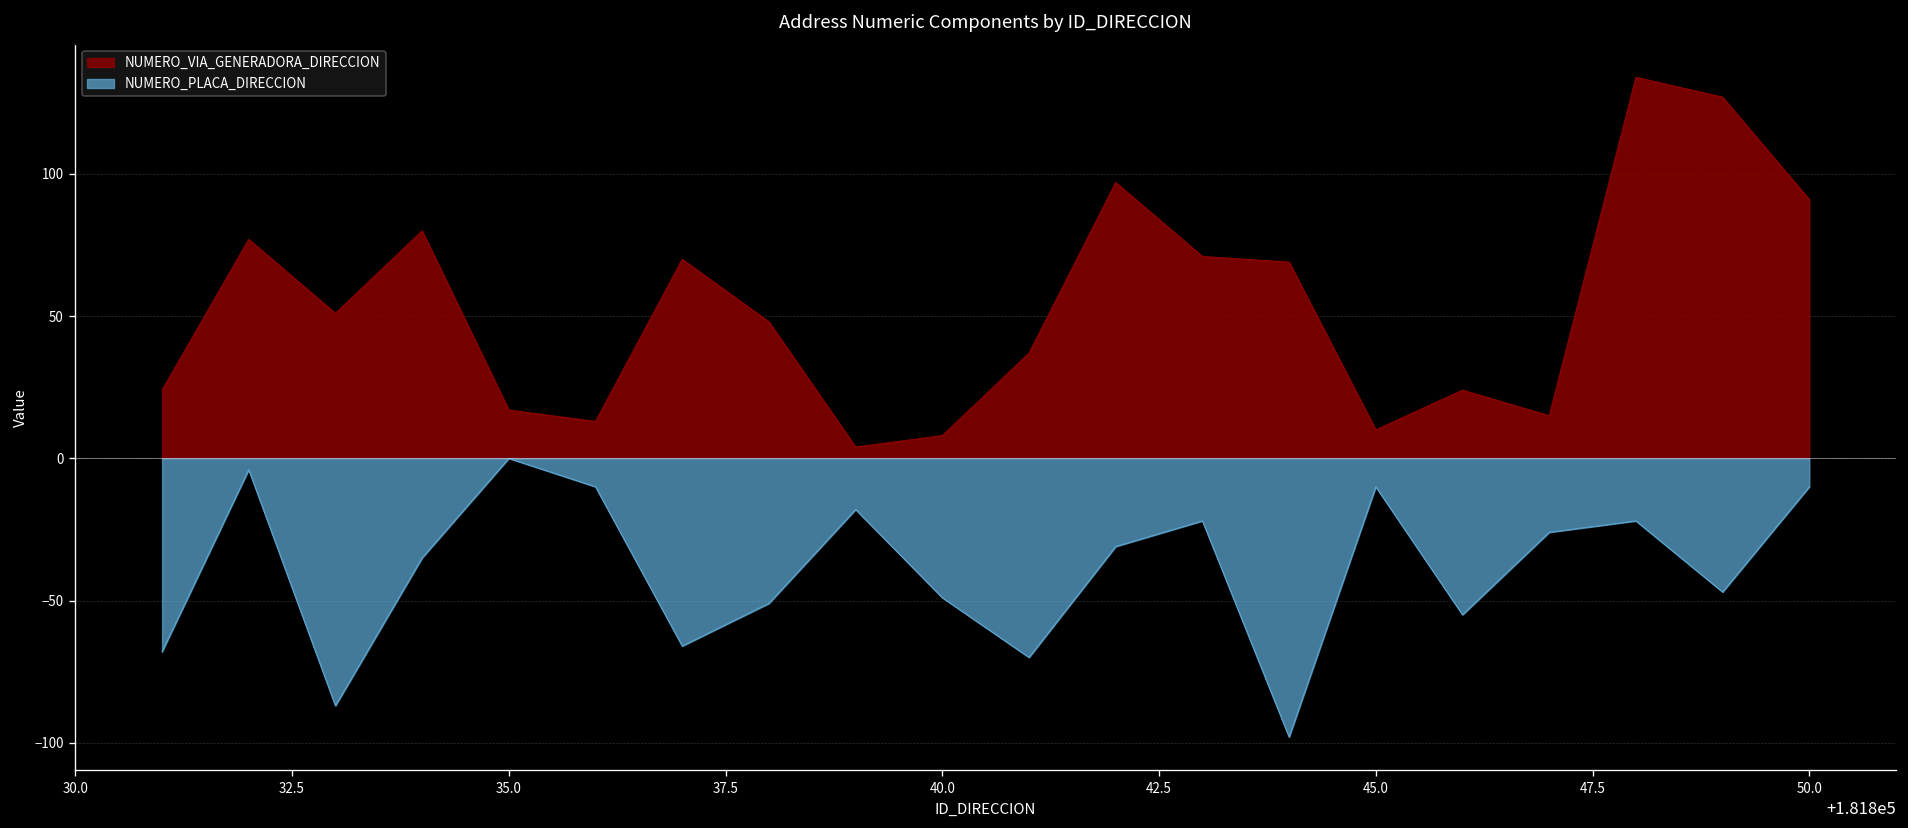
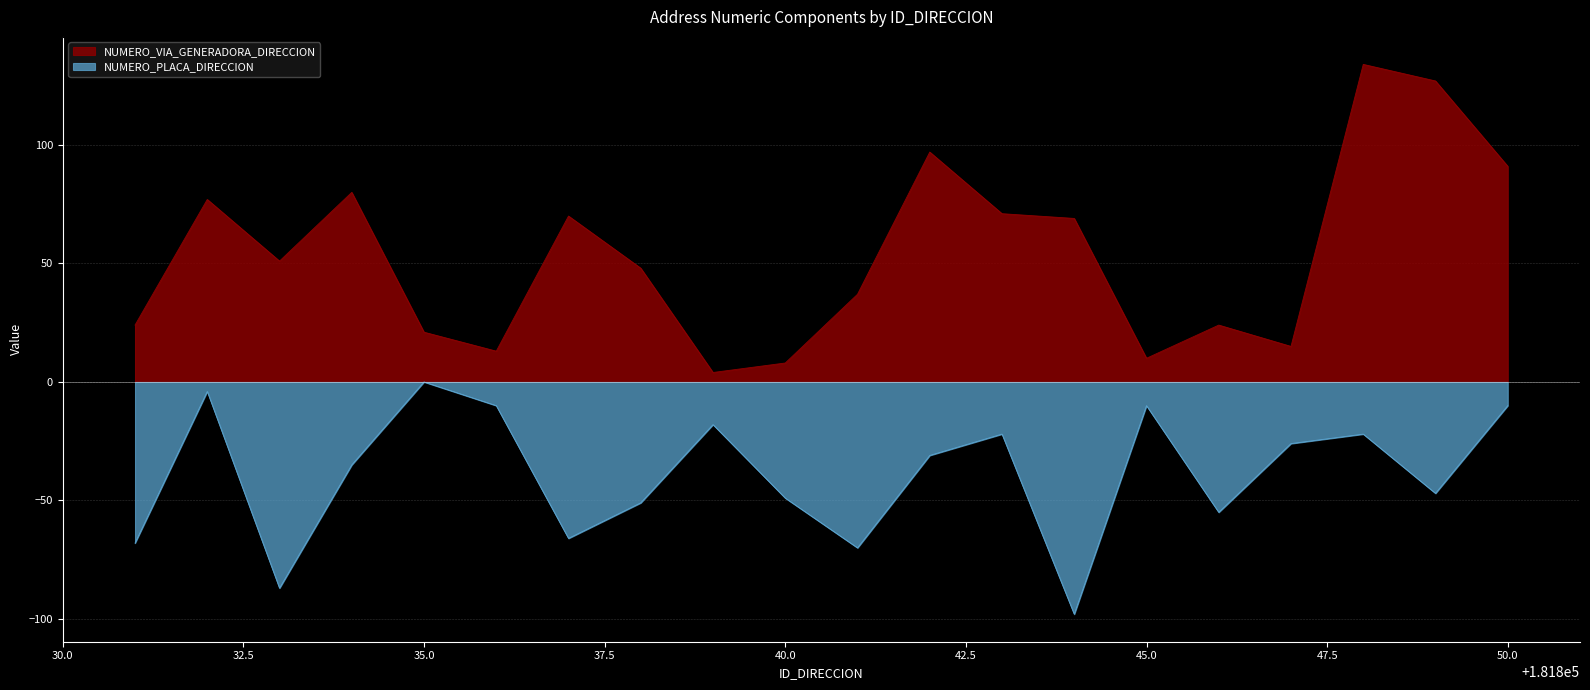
  {
    "NUMERO_VIA_GENERADORA_DIRECCION": {
-     "35.0": 17,
+     "35.0": 21,
      "40.0": 8,
      "45.0": 10,
      "50.0": 91
    }
  }
